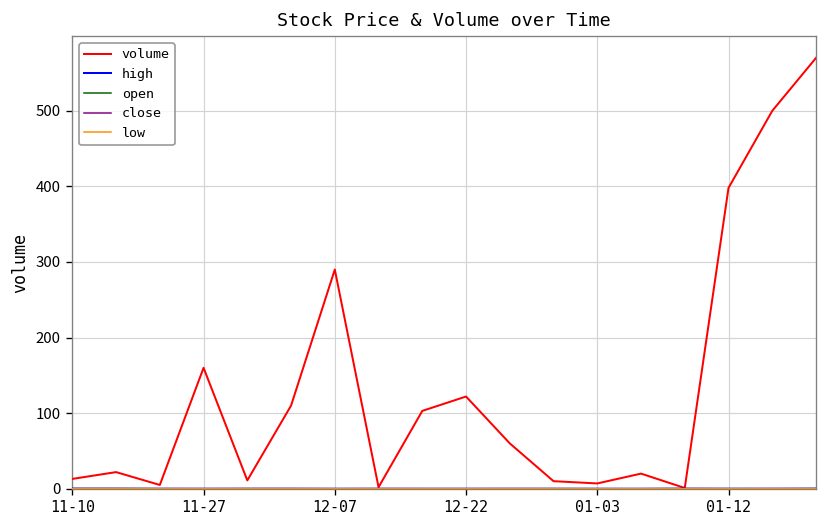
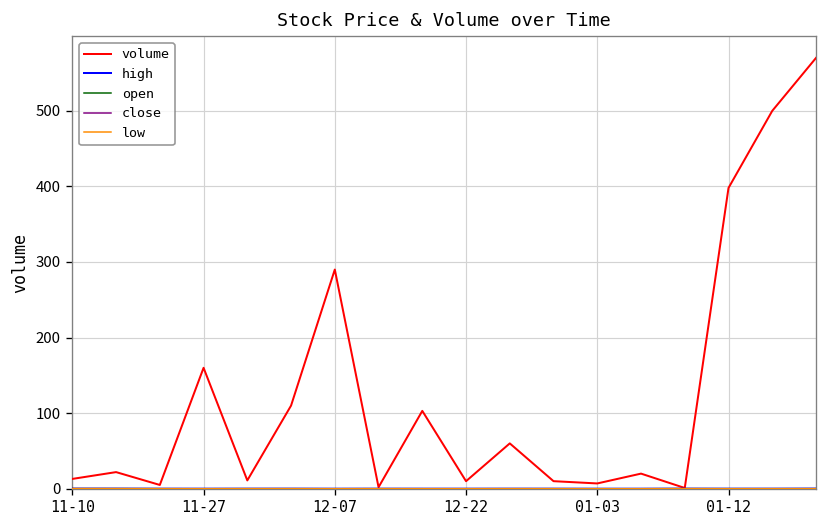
  {
    "volume": {
      "11-10": 10,
      "11-27": 160,
      "12-07": 290,
-     "12-22": 120,
+     "12-22": 10,
      "01-03": 10,
      "01-12": 400
    },
    "low": {
      "11-10": 0,
      "11-27": 0,
      "12-07": 0,
      "12-22": 0,
      "01-03": 0,
      "01-12": 0
    }
  }
